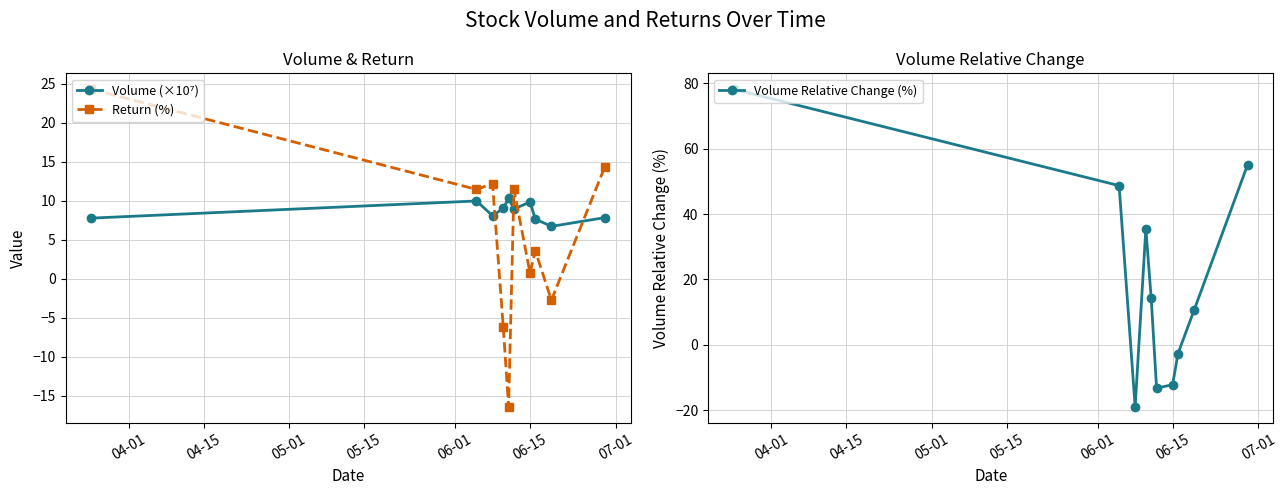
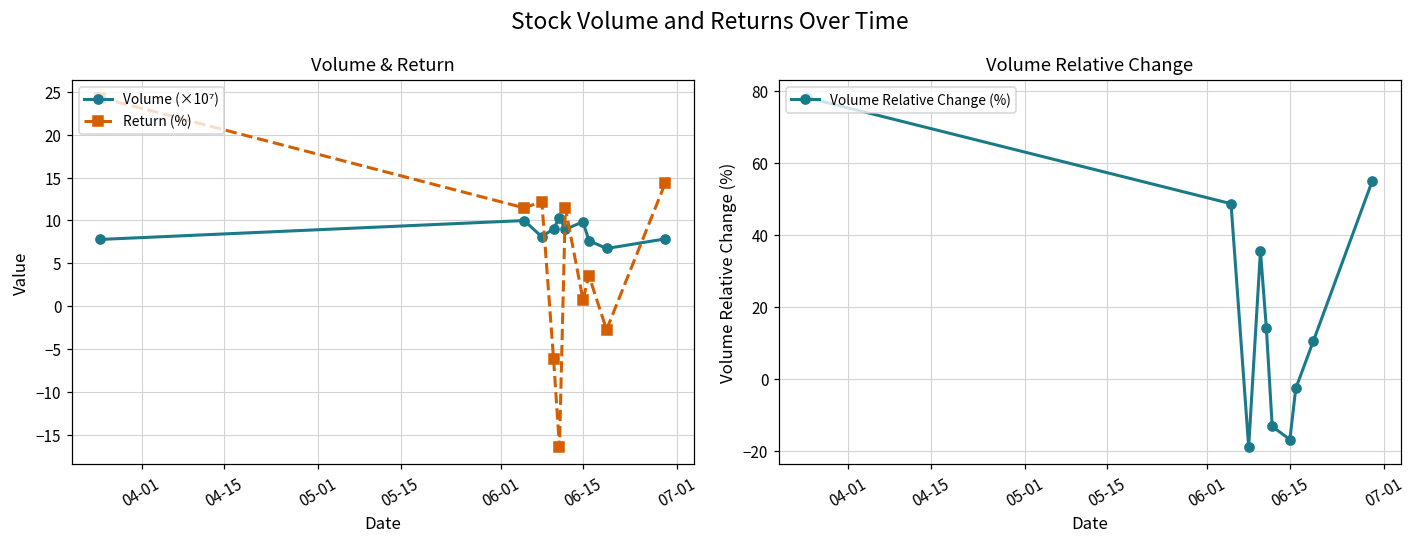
  {
    "Volume & Return": {
      "Volume (×10⁷)": {
        "06-15": 10
      },
      "Return (%)": {
        "06-15": 1
      }
    },
    "Volume Relative Change": {
-     "06-15": -12
+     "06-15": -17
    }
  }
